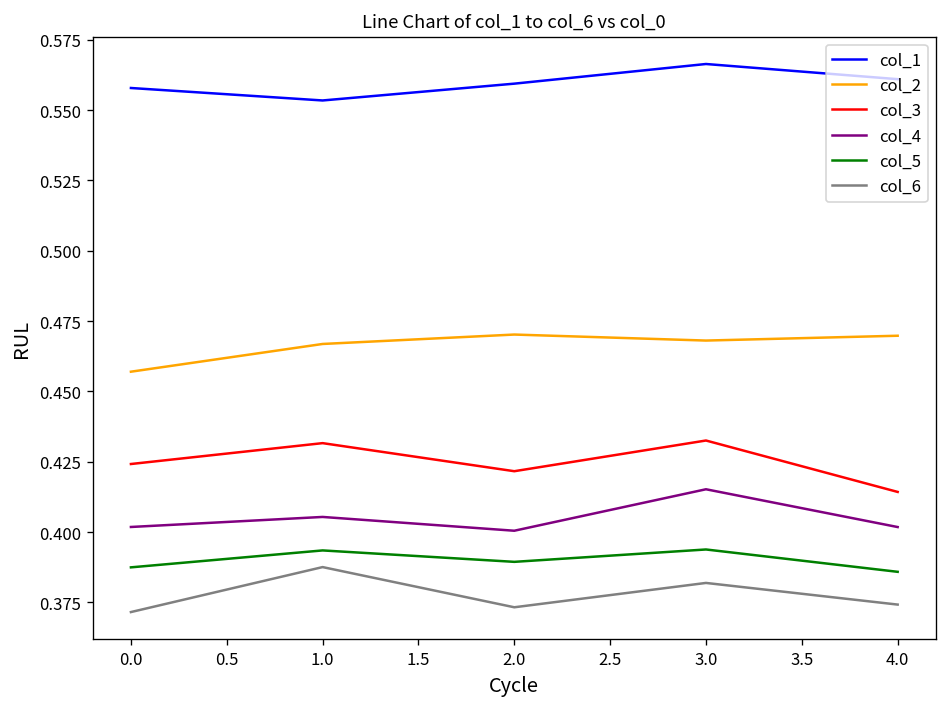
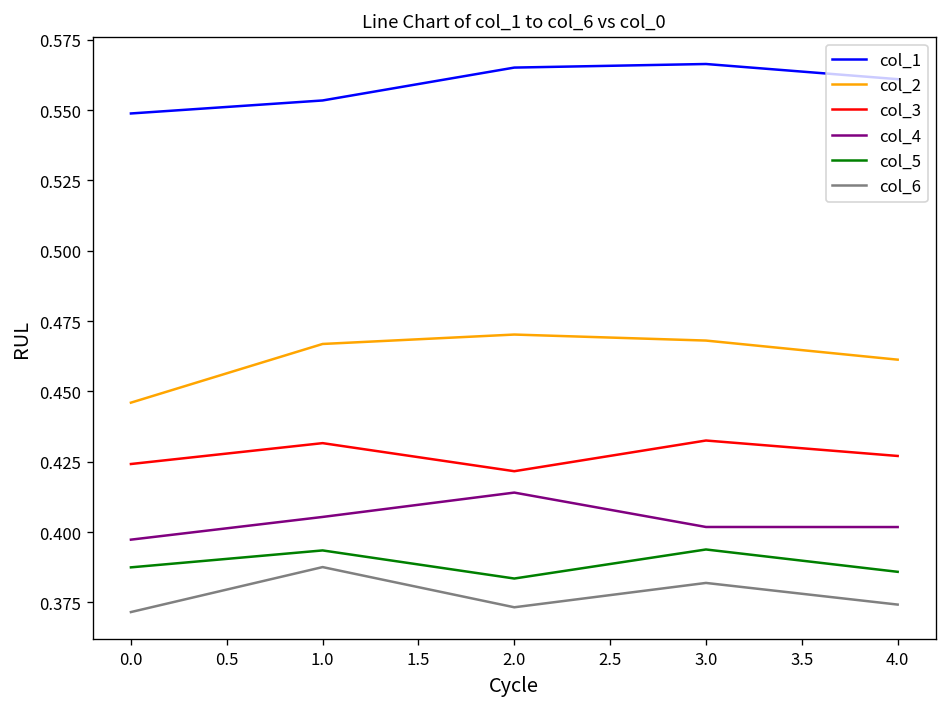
  {
    "col_1": {
-     "0.0": 0.558,
+     "0.0": 0.549,
      "1.0": 0.553,
-     "2.0": 0.559,
+     "2.0": 0.565,
      "3.0": 0.566
    },
    "col_2": {
-     "0.0": 0.457,
+     "0.0": 0.446,
      "1.0": 0.467,
      "2.0": 0.470,
      "3.0": 0.468,
-     "4.0": 0.470
+     "4.0": 0.461
    },
    "col_3": {
      "0.0": 0.424,
      "1.0": 0.432,
      "2.0": 0.422,
      "3.0": 0.433,
-     "4.0": 0.414
+     "4.0": 0.427
    },
    "col_4": {
-     "0.0": 0.402,
+     "0.0": 0.397,
      "1.0": 0.405,
-     "2.0": 0.400,
-     "3.0": 0.415,
+     "2.0": 0.414,
+     "3.0": 0.402,
      "4.0": 0.402
    },
    "col_5": {
      "0.0": 0.387,
      "1.0": 0.393,
-     "2.0": 0.389,
+     "2.0": 0.384,
      "3.0": 0.394,
      "4.0": 0.386
    },
    "col_6": {
      "0.0": 0.372,
      "1.0": 0.388,
      "2.0": 0.373,
      "3.0": 0.382,
      "4.0": 0.374
    }
  }
